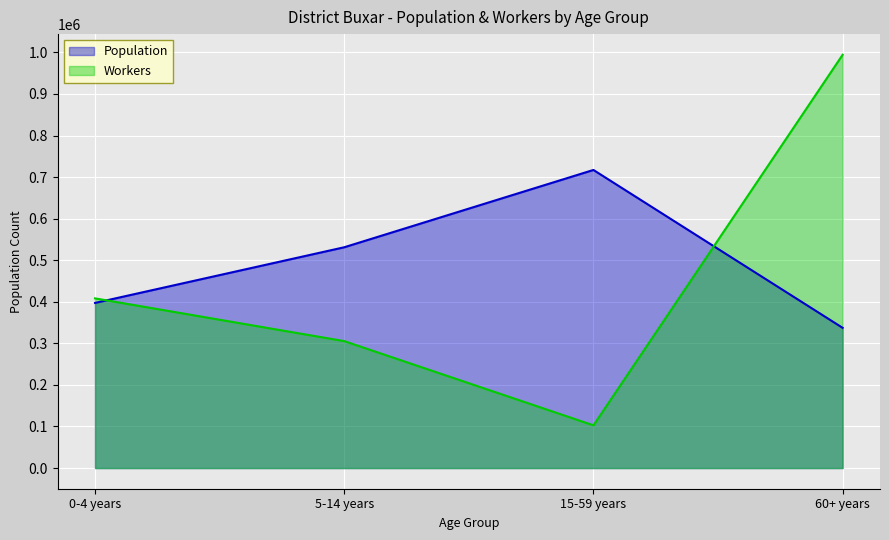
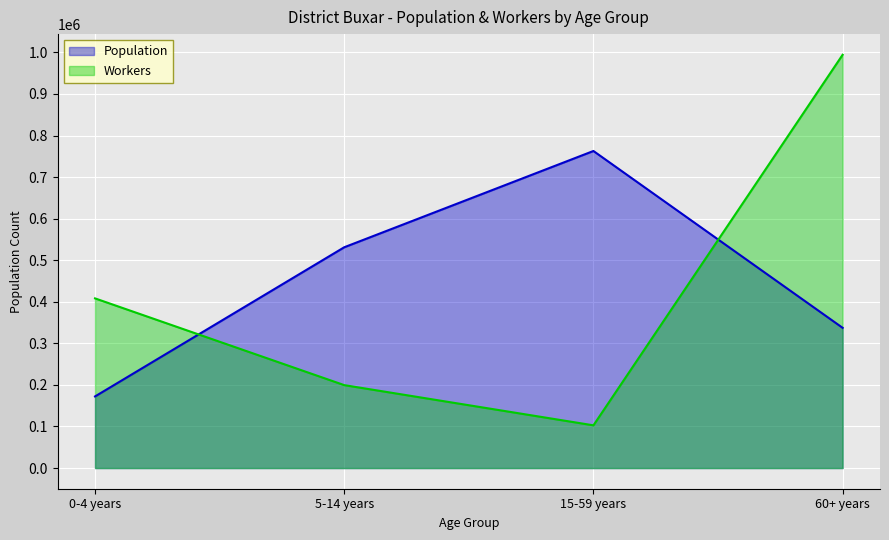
  {
    "Population": {
-     "0-4 years": 400000,
+     "0-4 years": 170000,
      "5-14 years": 530000,
-     "15-59 years": 720000,
+     "15-59 years": 760000,
      "60+ years": 340000
    },
    "Workers": {
      "0-4 years": 410000,
-     "5-14 years": 310000,
+     "5-14 years": 200000,
      "15-59 years": 100000,
      "60+ years": 990000
    }
  }
